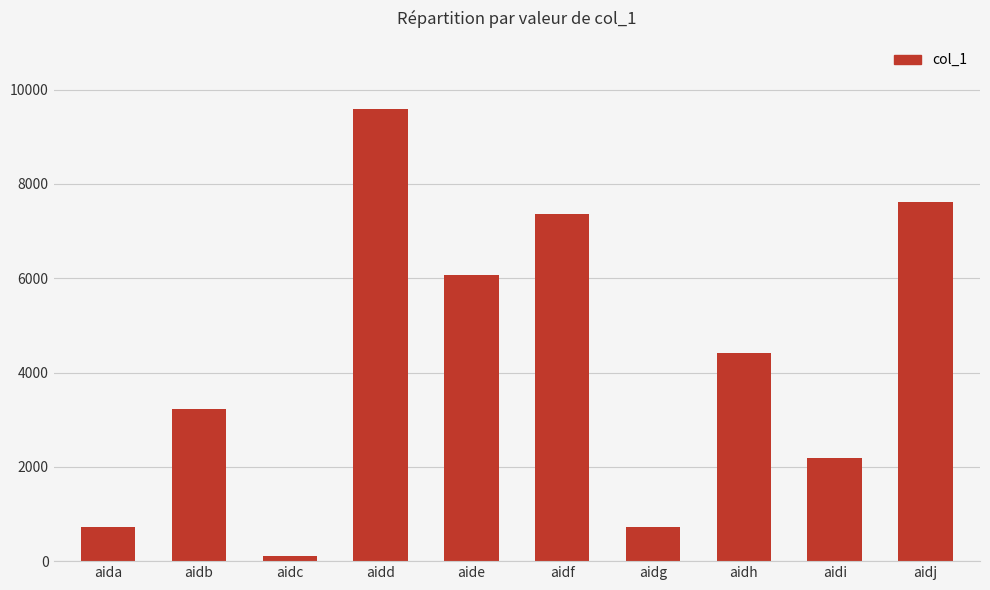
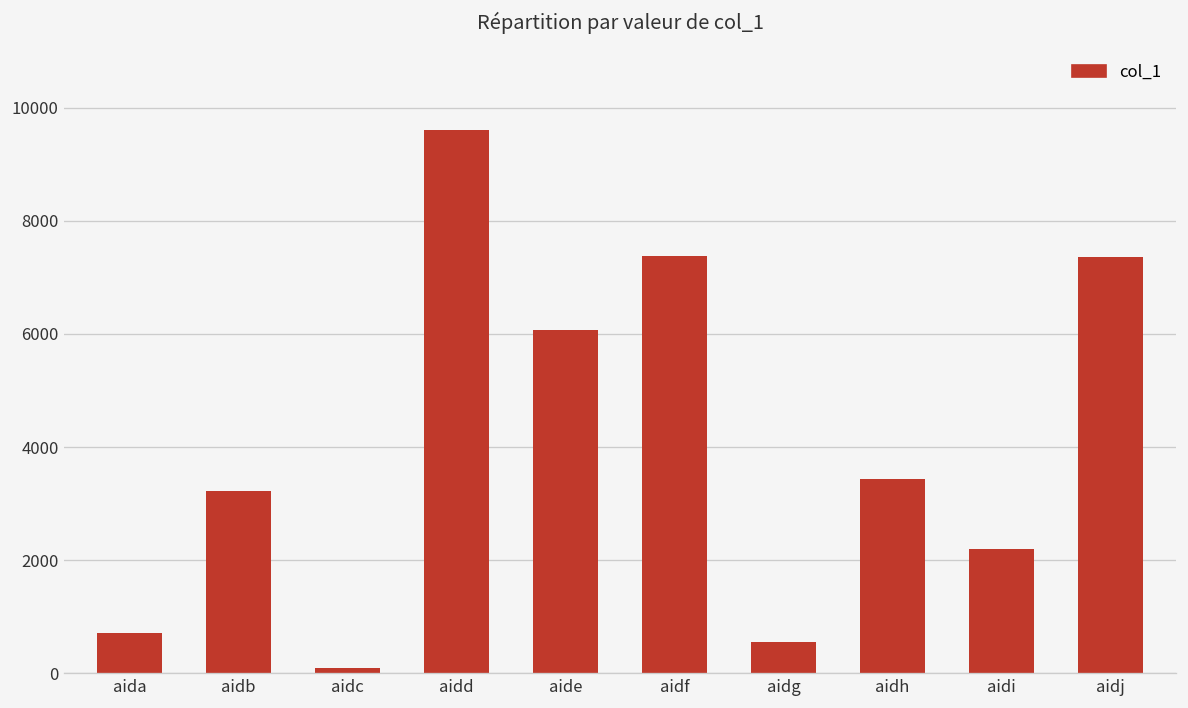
  {
    "aida": 700,
    "aidb": 3200,
    "aidc": 100,
    "aidd": 9600,
    "aide": 6100,
    "aidf": 7400,
-   "aidg": 700,
-   "aidh": 4400,
+   "aidg": 500,
+   "aidh": 3400,
    "aidi": 2200,
-   "aidj": 7600
+   "aidj": 7400
  }
